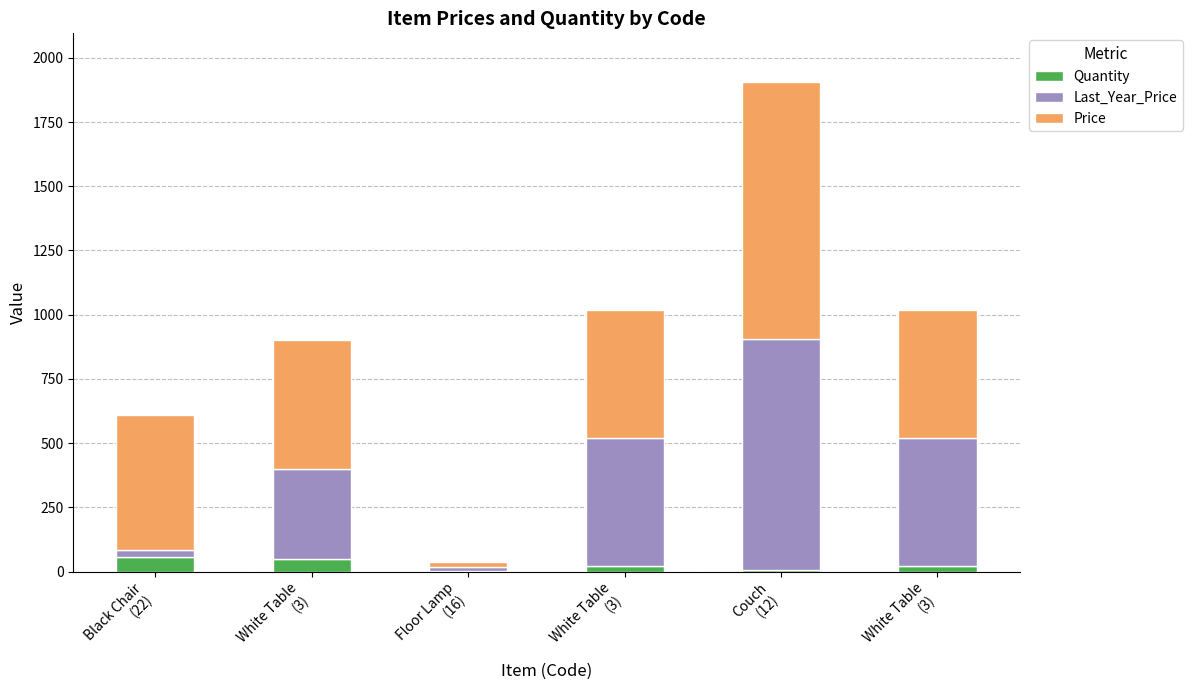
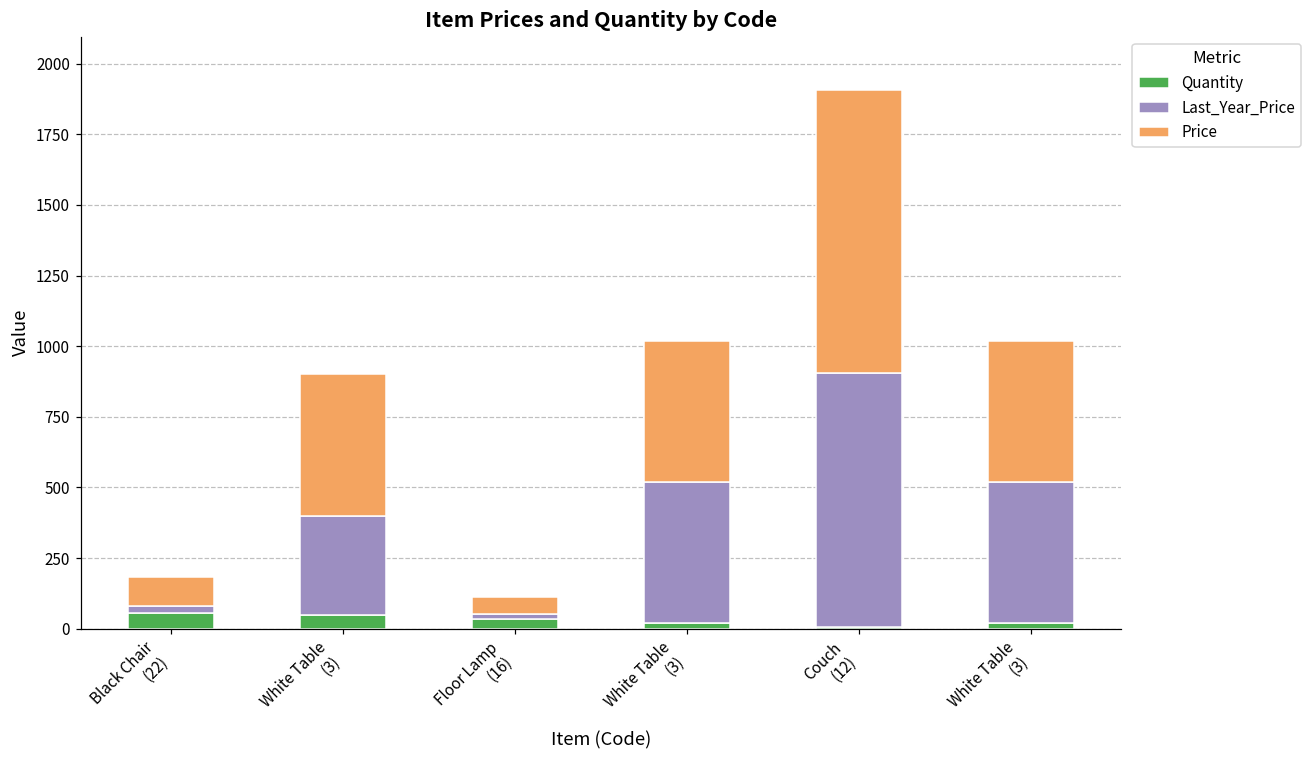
  {
    "Quantity": {
      "Black Chair (22)": 60,
-     "Floor Lamp (16)": 0
+     "Floor Lamp (16)": 30
    },
    "Last_Year_Price": {
      "Black Chair (22)": 30,
      "Floor Lamp (16)": 20,
      "Couch (12)": 900
    },
    "Price": {
-     "Black Chair (22)": 530,
-     "Floor Lamp (16)": 20,
+     "Black Chair (22)": 100,
+     "Floor Lamp (16)": 60,
      "Couch (12)": 1000
    }
  }
